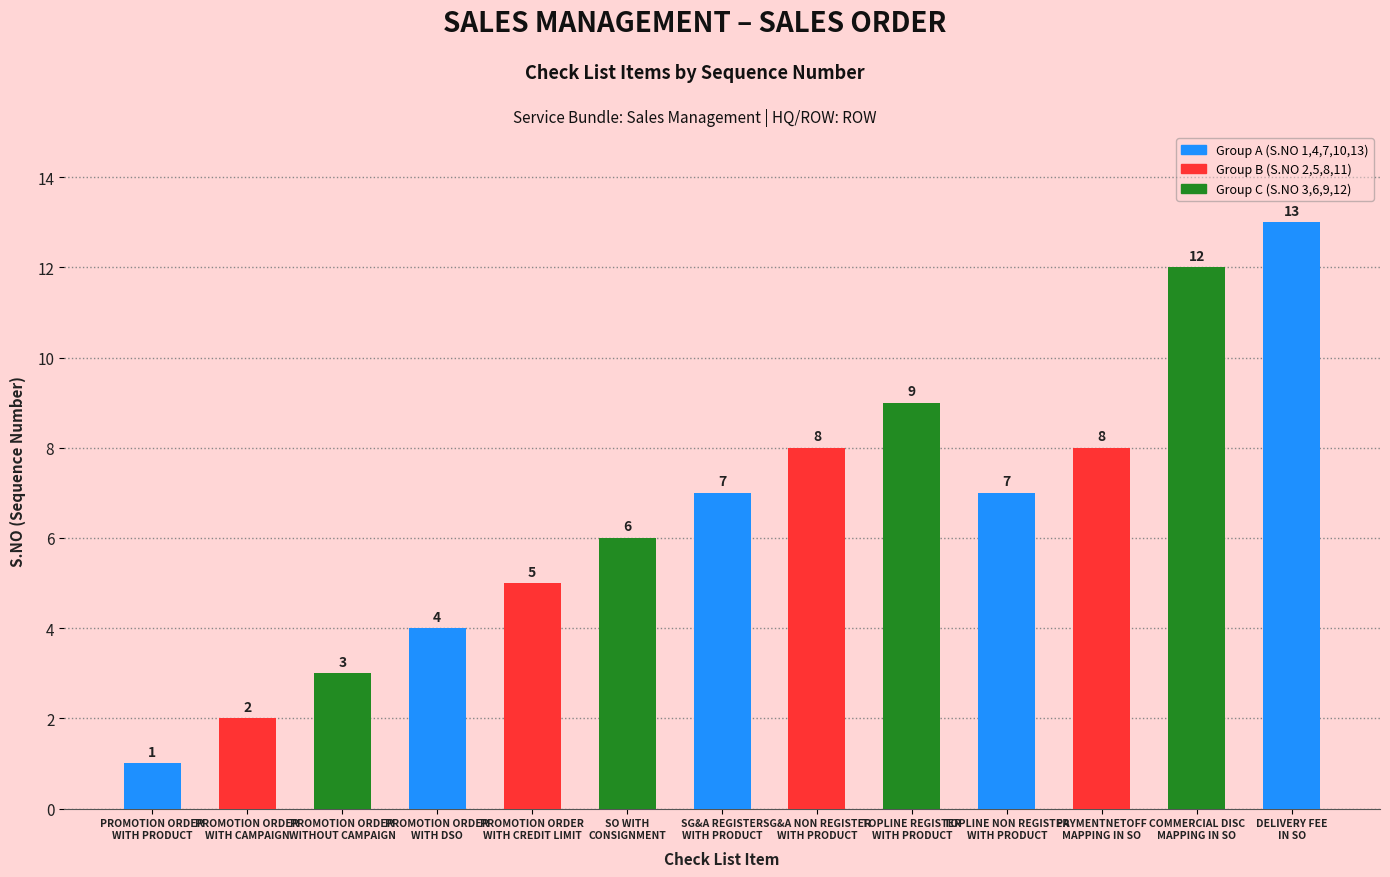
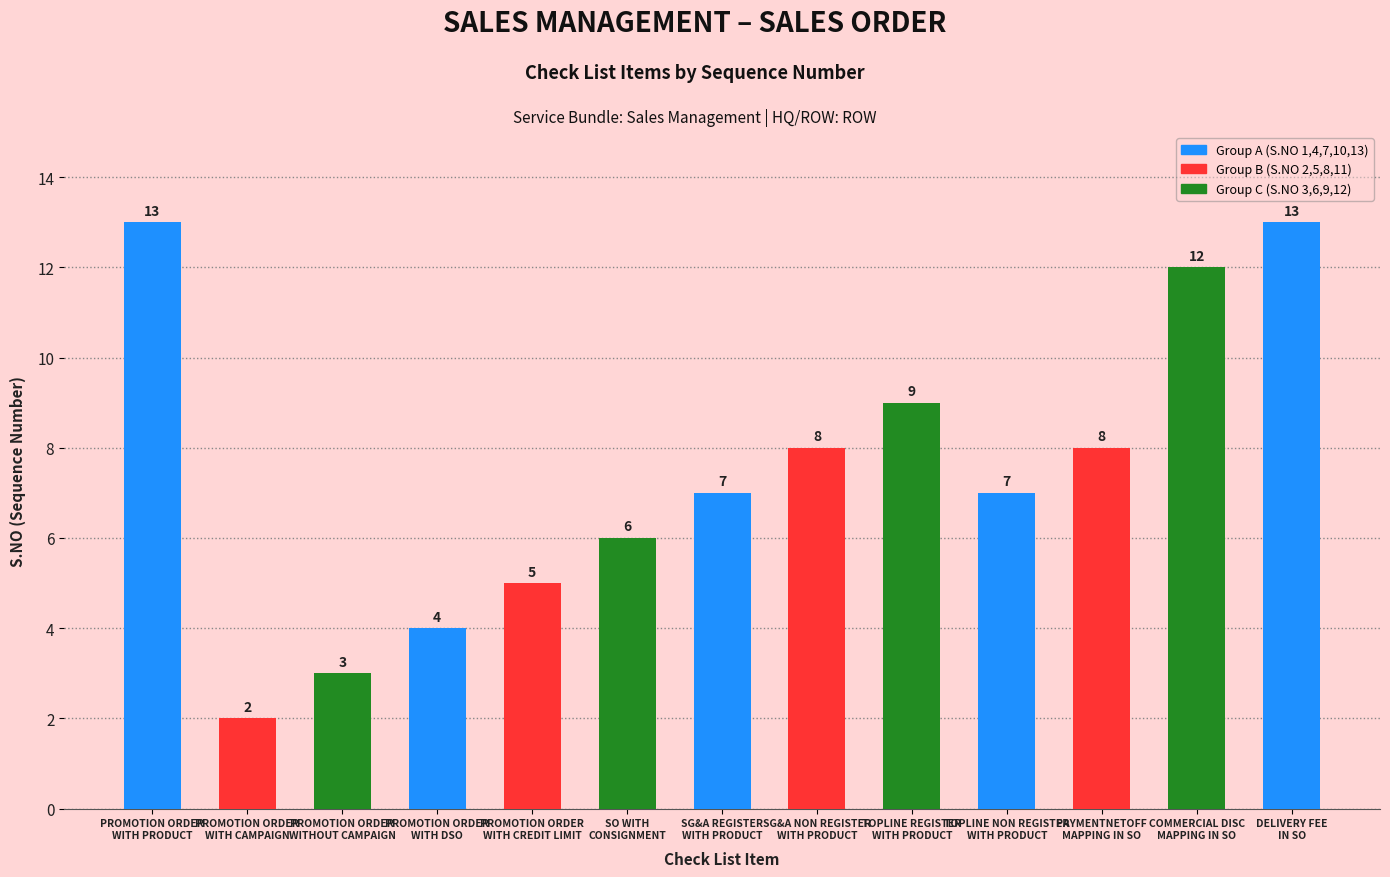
  {
-   "PROMOTION ORDER WITH PRODUCT": 1,
+   "PROMOTION ORDER WITH PRODUCT": 13,
    "PROMOTION ORDER WITH CAMPAIGN": 2,
    "PROMOTION ORDER WITHOUT CAMPAIGN": 3,
    "PROMOTION ORDER WITH DSO": 4,
    "PROMOTION ORDER WITH CREDIT LIMIT": 5,
    "SO WITH CONSIGNMENT": 6,
    "SG&A REGISTER WITH PRODUCT": 7,
    "SG&A NON REGISTER WITH PRODUCT": 8,
    "TOPLINE NON REGISTER WITH PRODUCT": 7,
    "PAYMENTNETOFF MAPPING IN SO": 8,
    "COMMERCIAL DISC MAPPING IN SO": 12,
    "DELIVERY FEE IN SO": 13
  }
